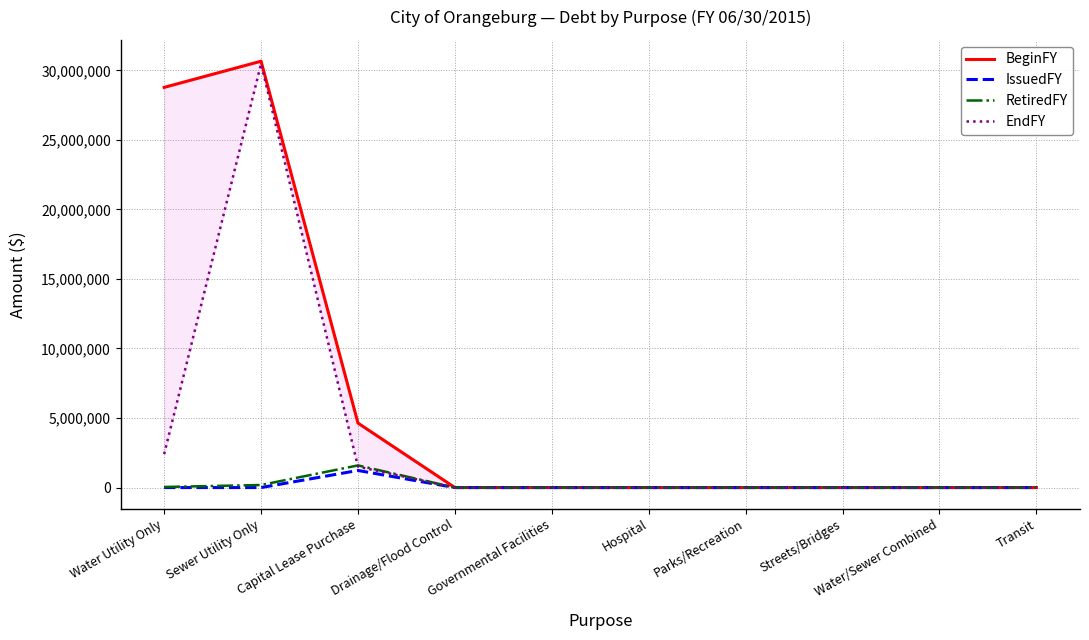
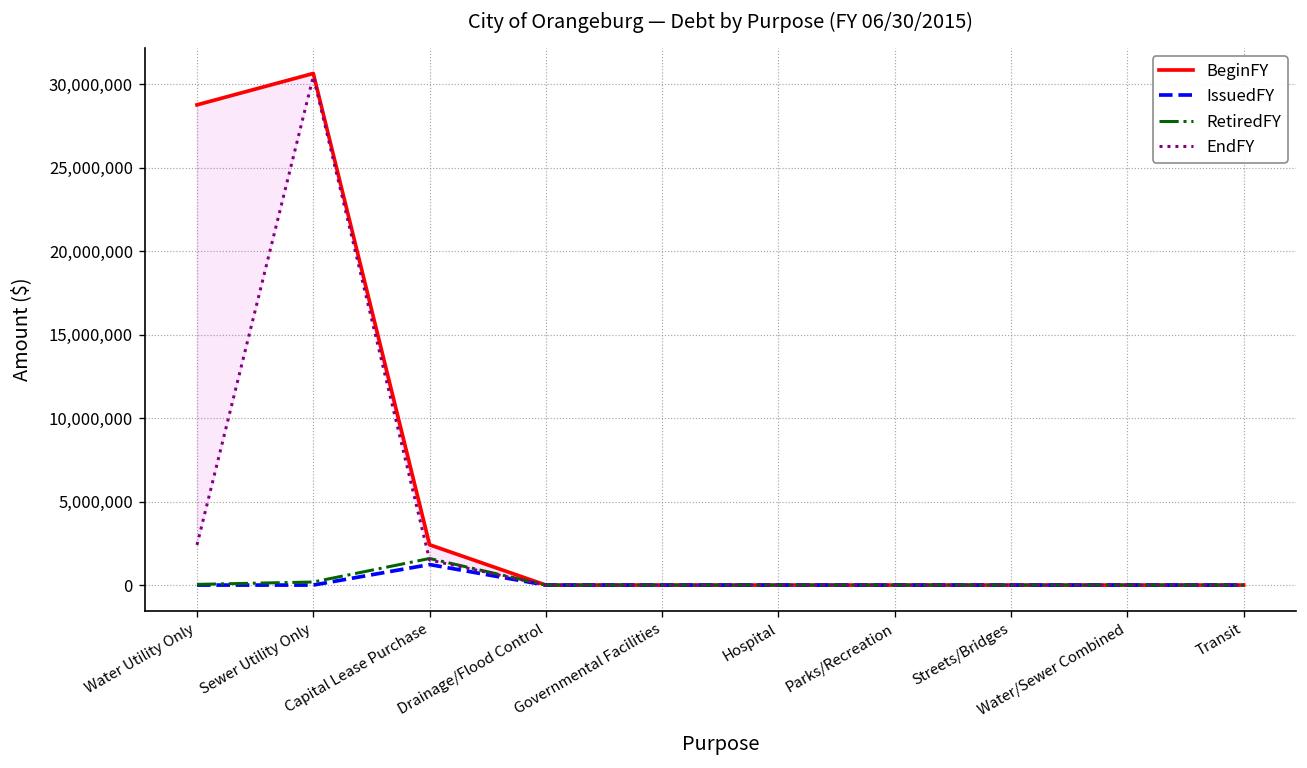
  {
    "BeginFY": {
      "Water Utility Only": "28,800,000",
      "Sewer Utility Only": "30,700,000",
-     "Capital Lease Purchase": "4,600,000"
+     "Capital Lease Purchase": "2,400,000"
    },
    "IssuedFY": {
      "Sewer Utility Only": "0",
      "Capital Lease Purchase": "1,200,000"
    },
    "RetiredFY": {
      "Sewer Utility Only": "200,000"
    },
    "EndFY": {
      "Water Utility Only": "2,400,000",
      "Sewer Utility Only": "30,500,000"
    }
  }
